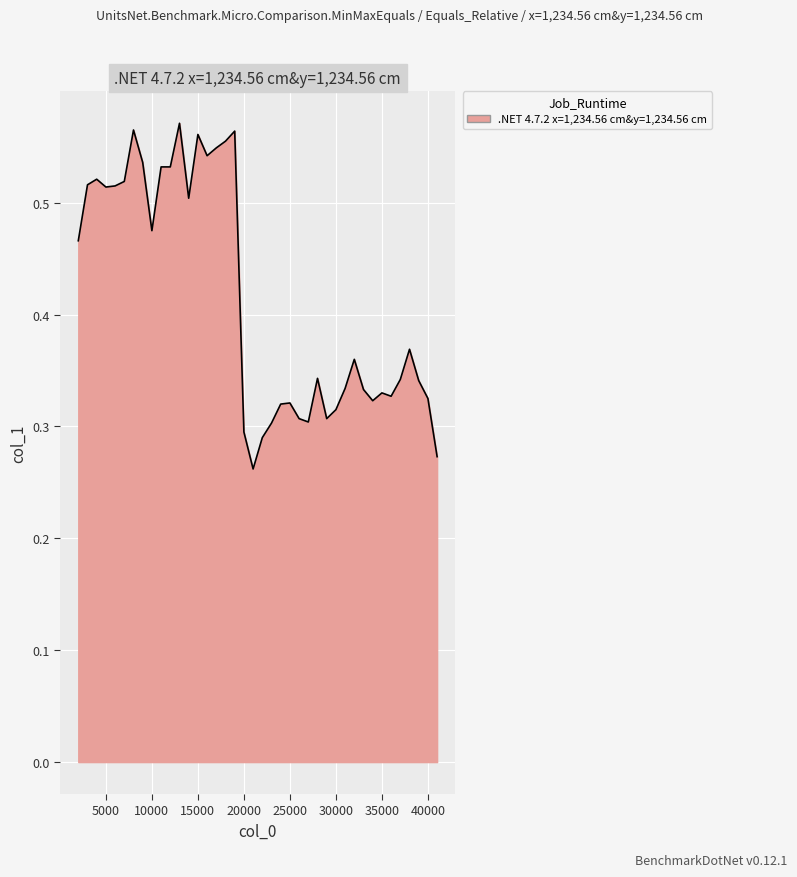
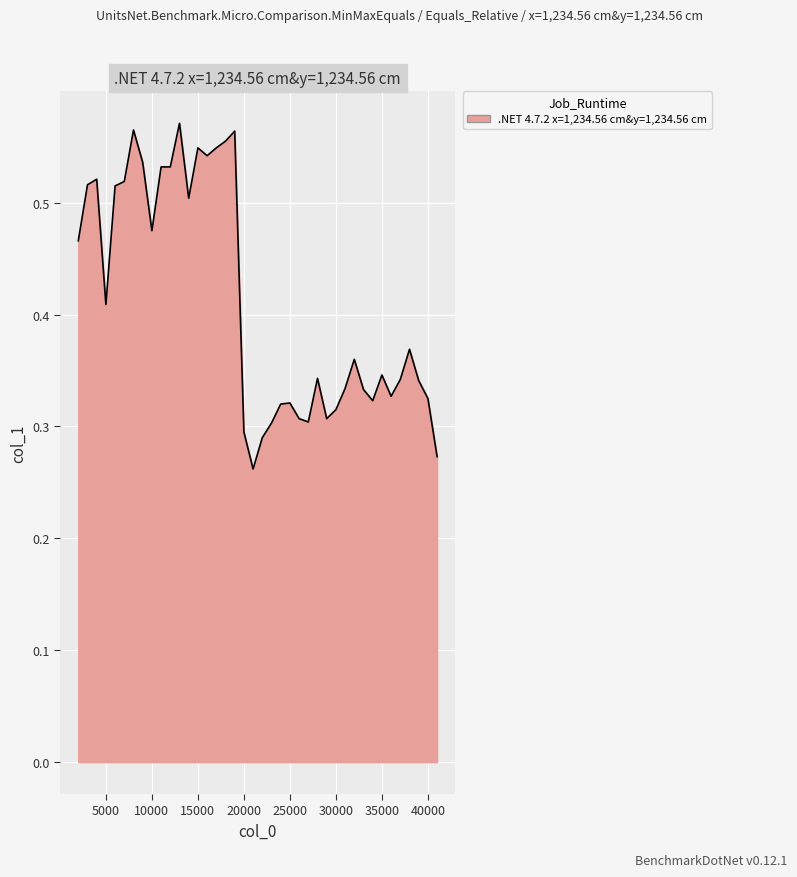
  {
-   "5000": 0.514,
+   "5000": 0.409,
    "10000": 0.475,
-   "15000": 0.561,
+   "15000": 0.549,
    "20000": 0.295,
    "25000": 0.321,
    "30000": 0.315,
-   "35000": 0.330,
+   "35000": 0.346,
    "40000": 0.325
  }
